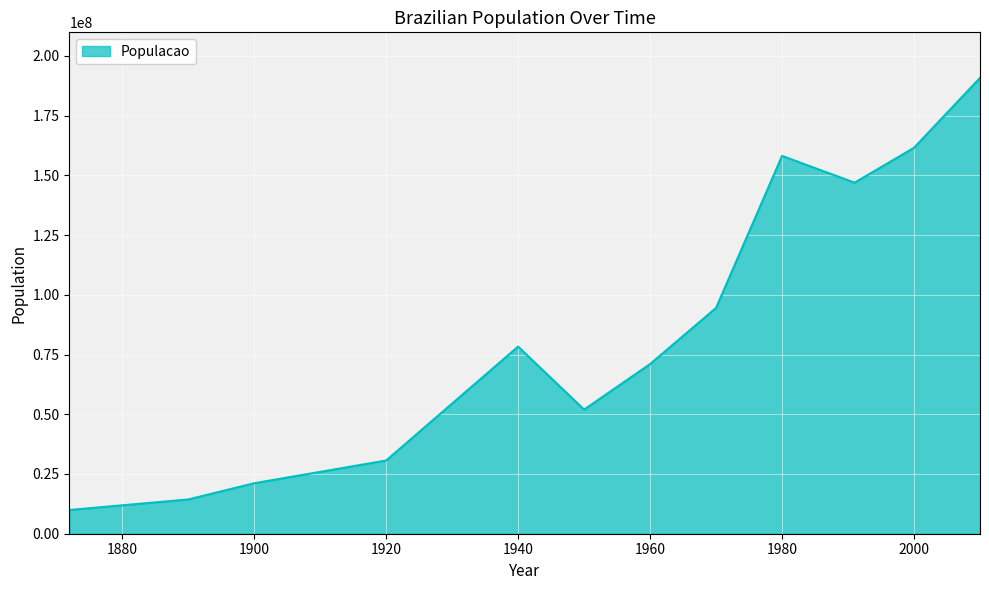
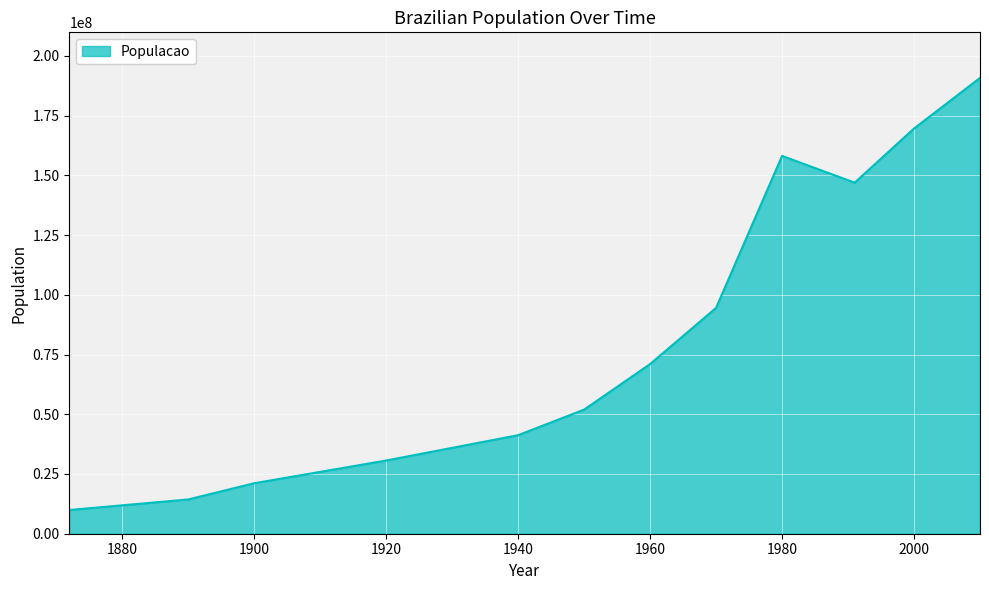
  {
    "1900": 21000000,
    "1920": 31000000,
-   "1940": 78000000,
+   "1940": 41000000,
    "1960": 71000000,
    "1980": 158000000,
-   "2000": 162000000
+   "2000": 170000000
  }
